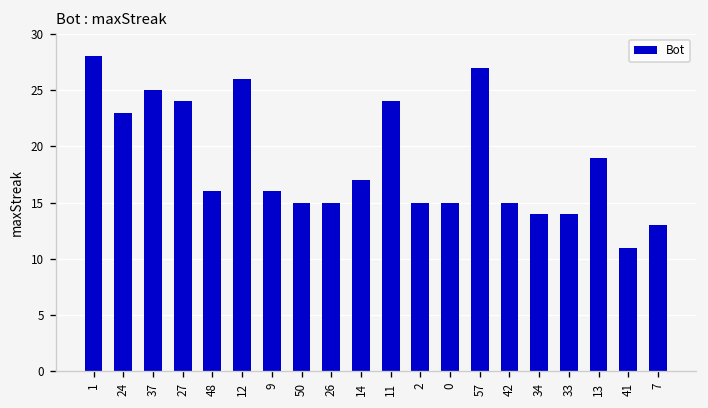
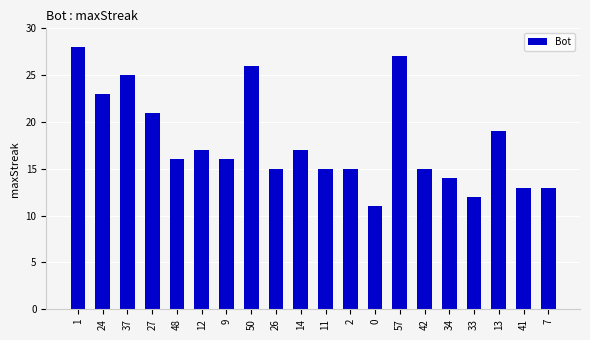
  {
    "1": 28,
    "24": 23,
    "37": 25,
-   "27": 24,
+   "27": 21,
    "48": 16,
-   "12": 26,
+   "12": 17,
    "9": 16,
-   "50": 15,
+   "50": 26,
    "26": 15,
    "14": 17,
-   "11": 24,
+   "11": 15,
    "2": 15,
-   "0": 15,
+   "0": 11,
    "57": 27,
    "42": 15,
    "34": 14,
-   "33": 14,
+   "33": 12,
    "13": 19,
-   "41": 11,
+   "41": 13,
    "7": 13
  }
